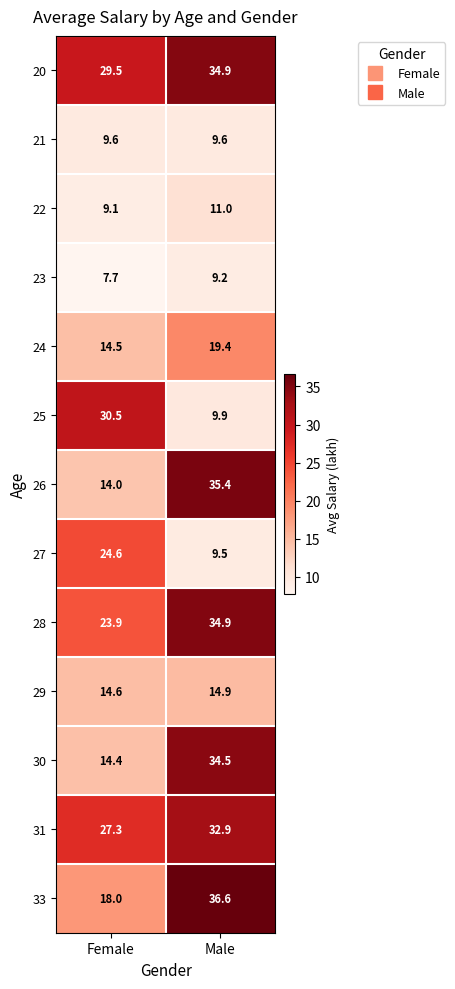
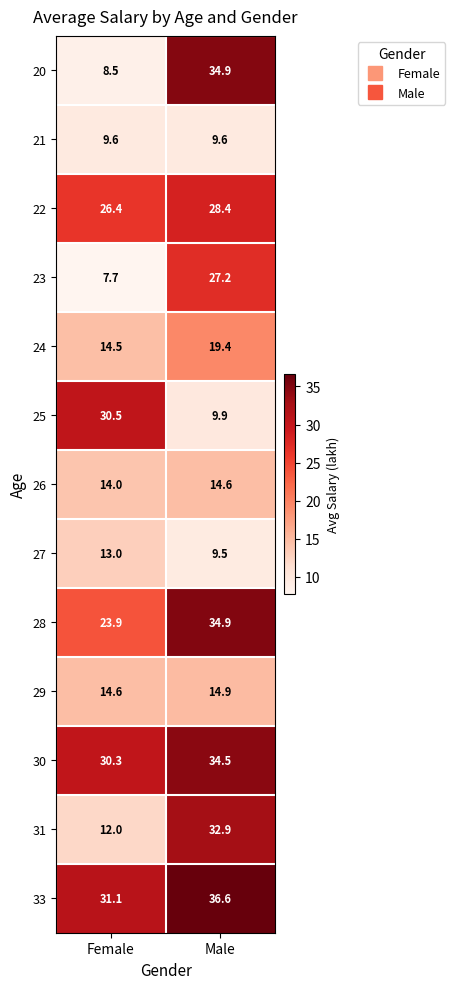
  {
    "20": {
-     "Female": 29.5,
+     "Female": 8.5,
      "Male": 34.9
    },
    "21": {
      "Female": 9.6,
      "Male": 9.6
    },
    "22": {
-     "Female": 9.1,
-     "Male": 11.0
+     "Female": 26.4,
+     "Male": 28.4
    },
    "23": {
      "Female": 7.7,
-     "Male": 9.2
+     "Male": 27.2
    },
    "24": {
      "Female": 14.5,
      "Male": 19.4
    },
    "25": {
      "Female": 30.5,
      "Male": 9.9
    },
    "26": {
      "Female": 14.0,
-     "Male": 35.4
+     "Male": 14.6
    },
    "27": {
-     "Female": 24.6,
+     "Female": 13.0,
      "Male": 9.5
    },
    "28": {
      "Female": 23.9,
      "Male": 34.9
    },
    "29": {
      "Female": 14.6,
      "Male": 14.9
    },
    "30": {
-     "Female": 14.4,
+     "Female": 30.3,
      "Male": 34.5
    },
    "31": {
-     "Female": 27.3,
+     "Female": 12.0,
      "Male": 32.9
    },
    "33": {
-     "Female": 18.0,
+     "Female": 31.1,
      "Male": 36.6
    }
  }
